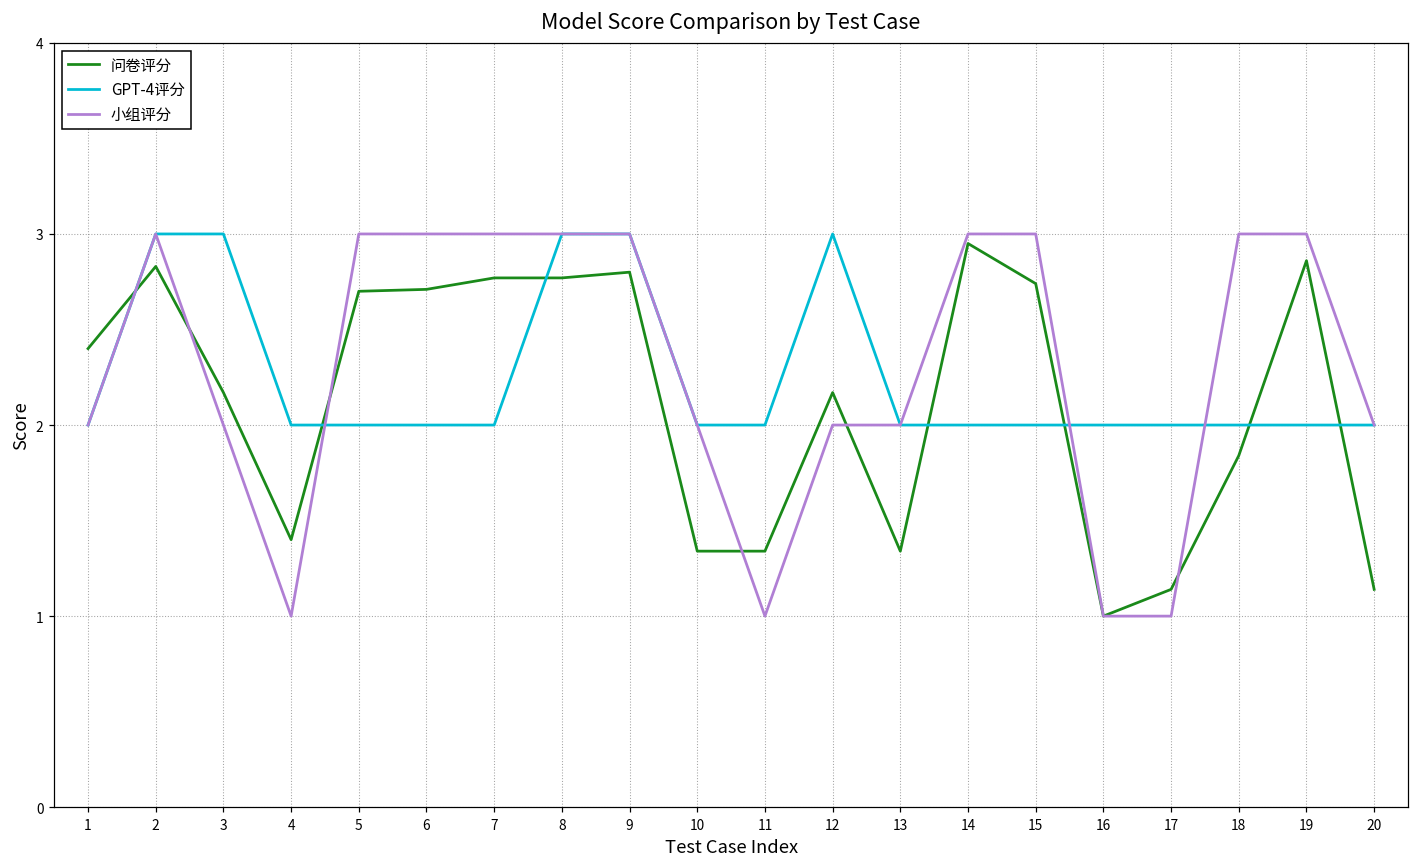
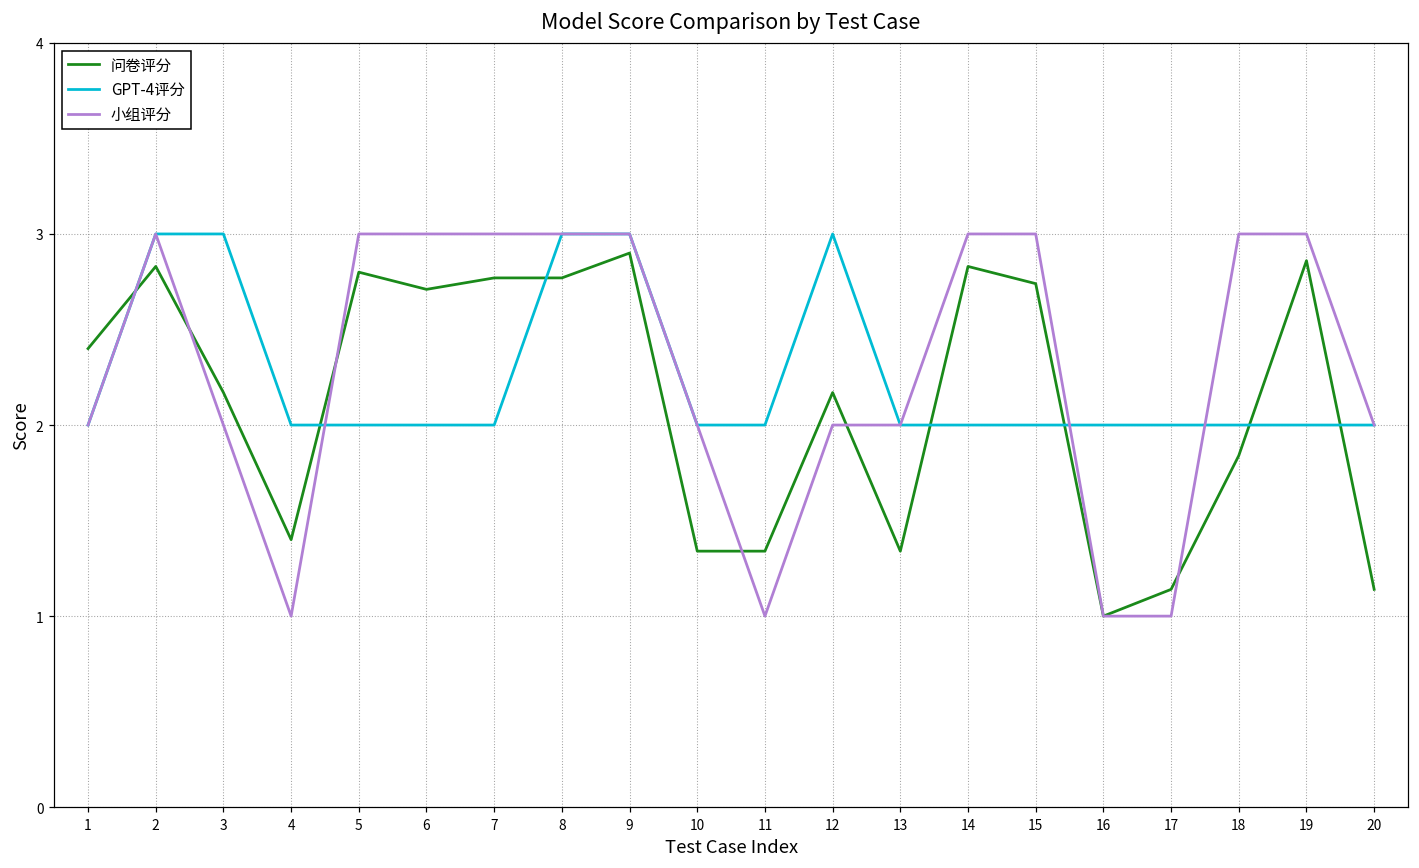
  {
    "问卷评分": {
      "1": 2.40,
      "2": 2.83,
      "3": 2.17,
      "4": 1.40,
-     "5": 2.7,
+     "5": 2.8,
      "6": 2.71,
      "7": 2.77,
      "8": 2.77,
-     "9": 2.8,
+     "9": 2.9,
      "10": 1.34,
      "11": 1.34,
      "12": 2.17,
      "13": 1.34,
-     "14": 2.95,
+     "14": 2.83,
      "15": 2.74,
      "17": 1.14,
      "18": 1.84,
      "19": 2.86,
      "20": 1.14
    },
    "GPT-4评分": {
      "3": 3.00,
      "4": 2.00,
      "5": 2.00,
      "6": 2.00,
      "7": 2.00,
      "11": 2.00,
      "12": 3.00,
      "14": 2.00,
      "15": 2.00,
      "16": 2.00,
      "17": 2.00,
      "18": 2.00,
      "19": 2.00
    },
    "小组评分": {
      "3": 2.00,
      "4": 1.00,
      "5": 3.00,
      "6": 3.00,
      "7": 3.00,
      "11": 1.00,
      "12": 2.00,
      "14": 3.00,
      "15": 3.00,
      "17": 1.00,
      "18": 3.00,
      "19": 3.00
    }
  }
